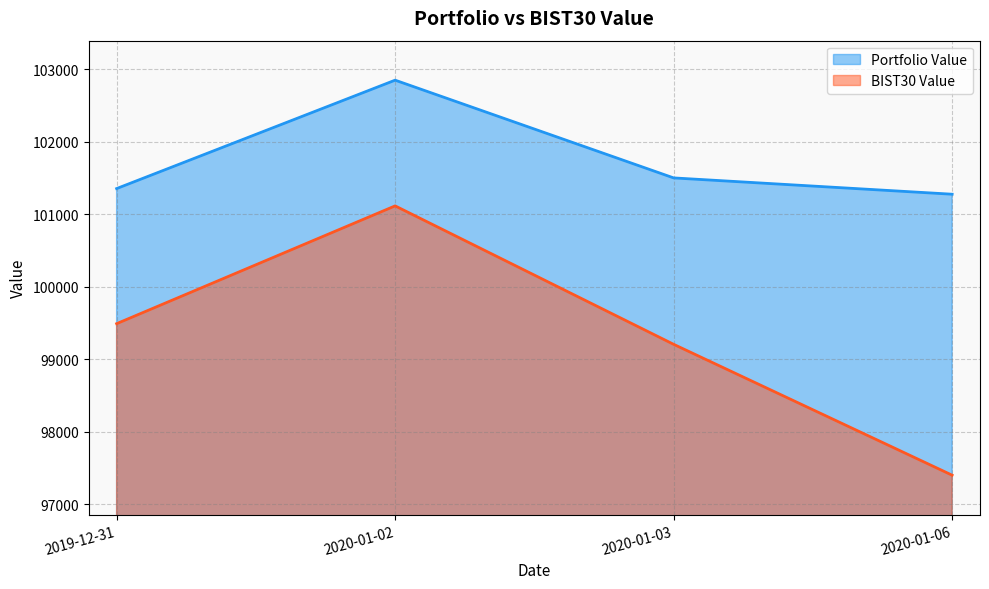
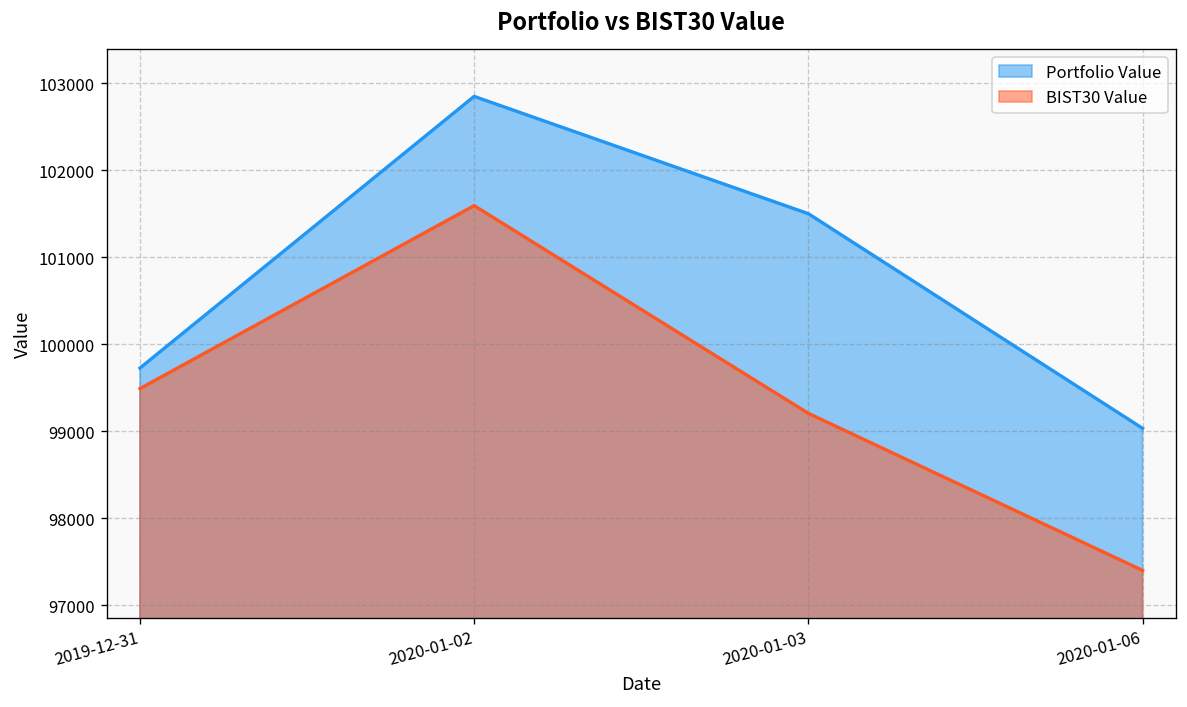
  {
    "Portfolio Value": {
-     "2019-12-31": 101400,
+     "2019-12-31": 99700,
      "2020-01-02": 102800,
      "2020-01-03": 101500,
-     "2020-01-06": 101300
+     "2020-01-06": 99000
    },
    "BIST30 Value": {
      "2019-12-31": 99500,
-     "2020-01-02": 101100,
+     "2020-01-02": 101600,
      "2020-01-03": 99200,
      "2020-01-06": 97400
    }
  }
